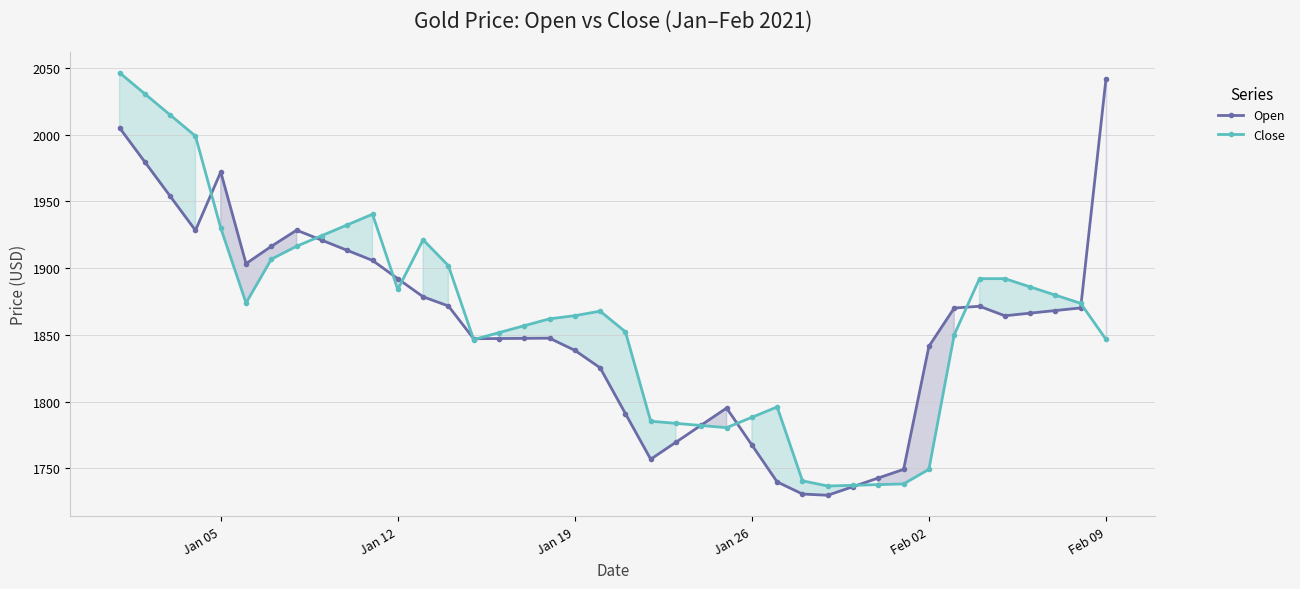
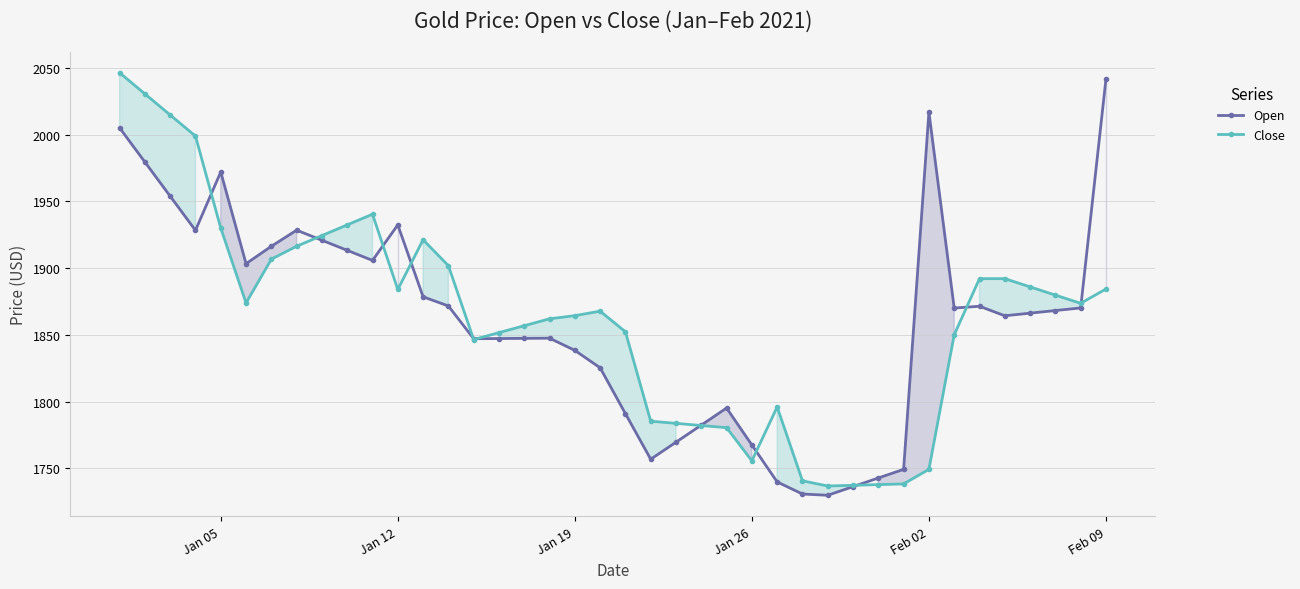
  {
    "Open": {
      "Jan 05": 1972,
-     "Jan 12": 1892,
+     "Jan 12": 1932,
      "Jan 19": 1838,
      "Jan 26": 1768,
-     "Feb 02": 1841,
+     "Feb 02": 2017,
      "Feb 09": 2042
    },
    "Close": {
      "Jan 05": 1930,
      "Jan 12": 1884,
      "Jan 19": 1864,
-     "Jan 26": 1788,
+     "Jan 26": 1756,
      "Feb 02": 1749,
-     "Feb 09": 1847
+     "Feb 09": 1884
    }
  }
